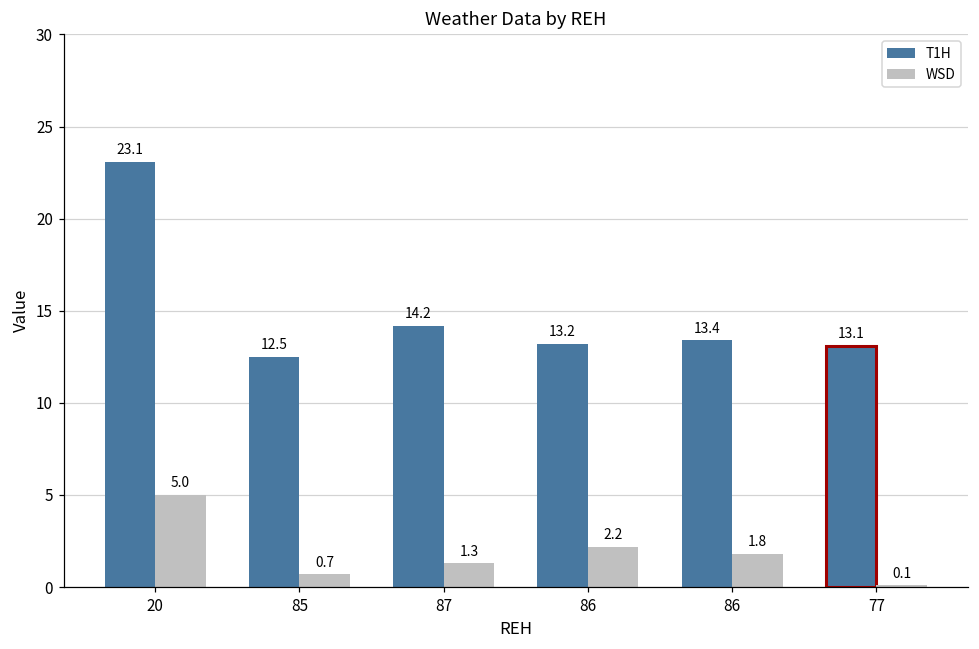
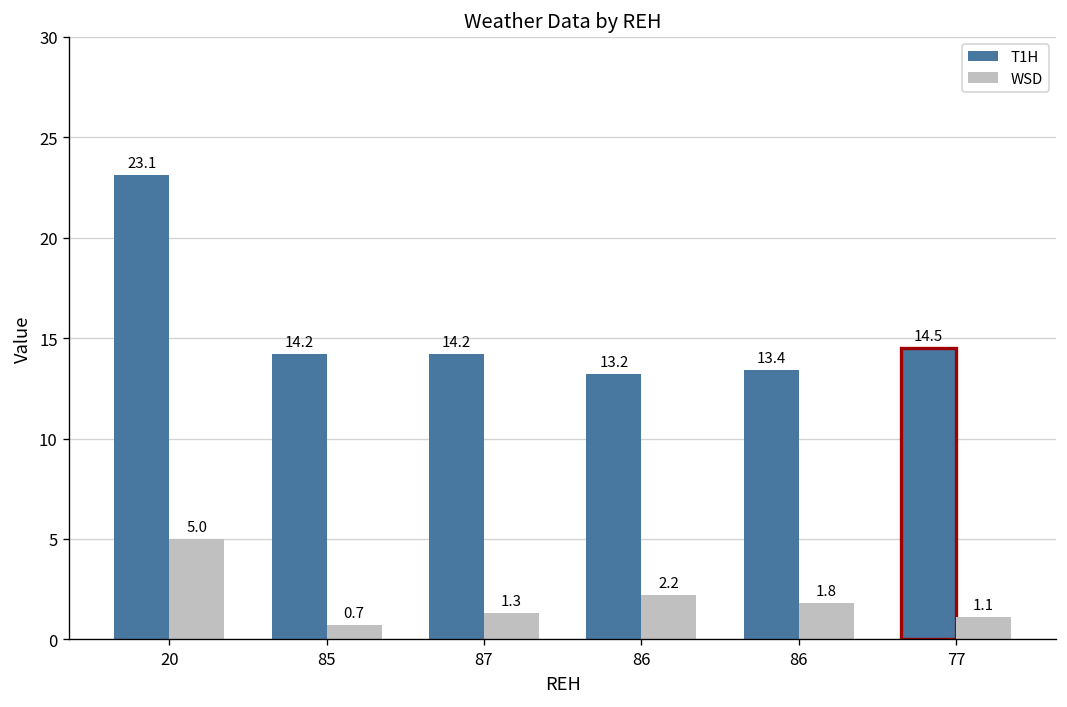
  {
    "T1H": {
      "20": 23.1,
-     "85": 12.5,
+     "85": 14.2,
      "87": 14.2,
-     "77": 13.1
+     "77": 14.5
    },
    "WSD": {
      "20": 5.0,
      "85": 0.7,
      "87": 1.3,
-     "77": 0.1
+     "77": 1.1
    }
  }
